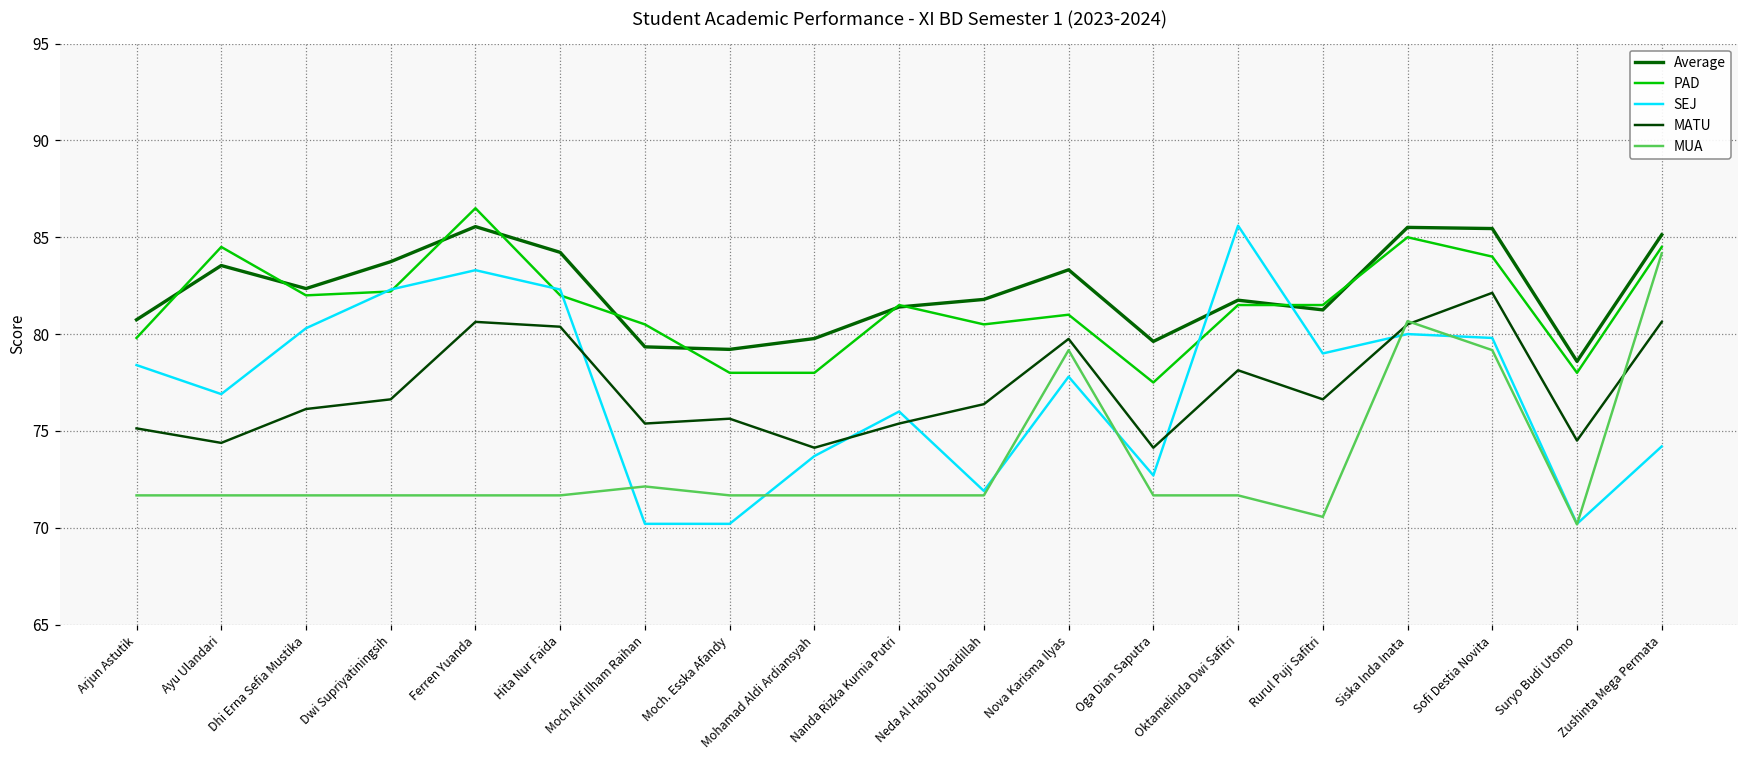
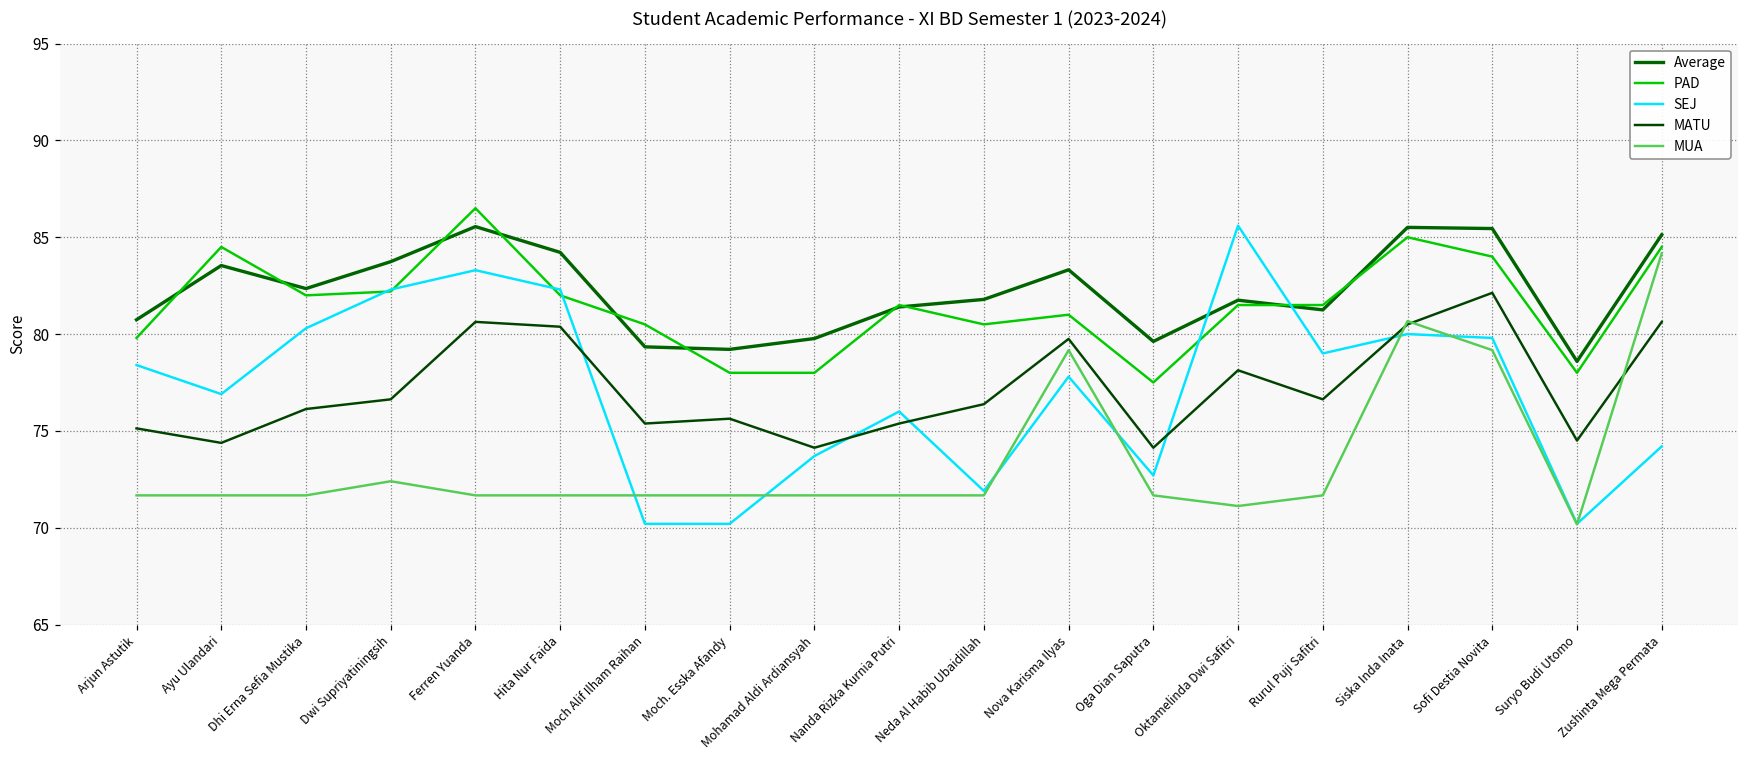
  {
    "PAD": {
      "Arjun Astutik": 79.8,
      "Ayu Ulandari": 84.5,
      "Dhi Erna Sefia Mustika": 82.0,
      "Ferren Yuanda": 86.5,
      "Hita Nur Faida": 82.0,
      "Moch Alif Ilham Raihan": 80.5,
      "Moch. Esska Afandy": 78.0,
      "Mohamad Aldi Ardiansyah": 78.0,
      "Neda Al Habib Ubaidillah": 80.5,
      "Nova Karisma Ilyas": 81.0,
      "Oga Dian Saputra": 77.5,
      "Oktamelinda Dwi Safitri": 81.5,
      "Rurul Puji Safitri": 81.5,
      "Siska Inda Inata": 85.0,
      "Sofi Destia Novita": 84.0,
      "Suryo Budi Utomo": 78.0,
      "Zushinta Mega Permata": 84.5
    },
    "SEJ": {
      "Arjun Astutik": 78.4,
      "Ayu Ulandari": 76.9,
      "Dhi Erna Sefia Mustika": 80.3,
      "Ferren Yuanda": 83.3,
      "Hita Nur Faida": 82.3,
      "Moch Alif Ilham Raihan": 70.2,
      "Moch. Esska Afandy": 70.2,
      "Mohamad Aldi Ardiansyah": 73.7,
      "Nanda Rizka Kurnia Putri": 76.0,
      "Neda Al Habib Ubaidillah": 71.9,
      "Nova Karisma Ilyas": 77.8,
      "Oga Dian Saputra": 72.7,
      "Oktamelinda Dwi Safitri": 85.6,
      "Rurul Puji Safitri": 79.0,
      "Siska Inda Inata": 80.0,
      "Sofi Destia Novita": 79.8,
      "Zushinta Mega Permata": 74.2
    },
    "MUA": {
      "Arjun Astutik": 71.7,
      "Ayu Ulandari": 71.7,
      "Dhi Erna Sefia Mustika": 71.7,
-     "Dwi Supriyatiningsih": 71.7,
+     "Dwi Supriyatiningsih": 72.4,
      "Ferren Yuanda": 71.7,
      "Hita Nur Faida": 71.7,
-     "Moch Alif Ilham Raihan": 72.1,
+     "Moch Alif Ilham Raihan": 71.7,
      "Moch. Esska Afandy": 71.7,
      "Mohamad Aldi Ardiansyah": 71.7,
      "Nanda Rizka Kurnia Putri": 71.7,
      "Neda Al Habib Ubaidillah": 71.7,
      "Nova Karisma Ilyas": 79.2,
      "Oga Dian Saputra": 71.7,
-     "Oktamelinda Dwi Safitri": 71.7,
-     "Rurul Puji Safitri": 70.6,
+     "Oktamelinda Dwi Safitri": 71.1,
+     "Rurul Puji Safitri": 71.7,
      "Siska Inda Inata": 80.7,
      "Sofi Destia Novita": 79.2,
      "Zushinta Mega Permata": 84.2
    }
  }
